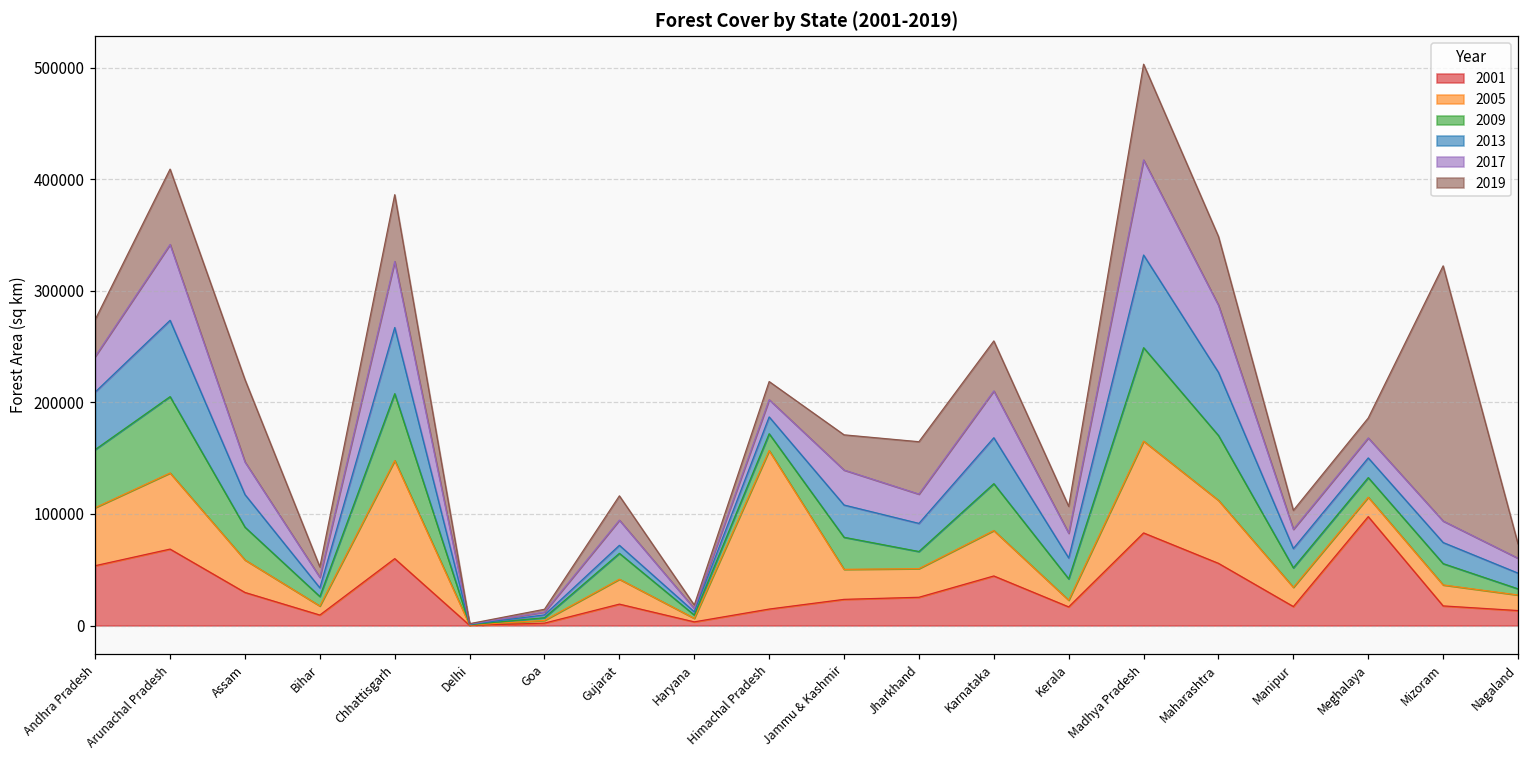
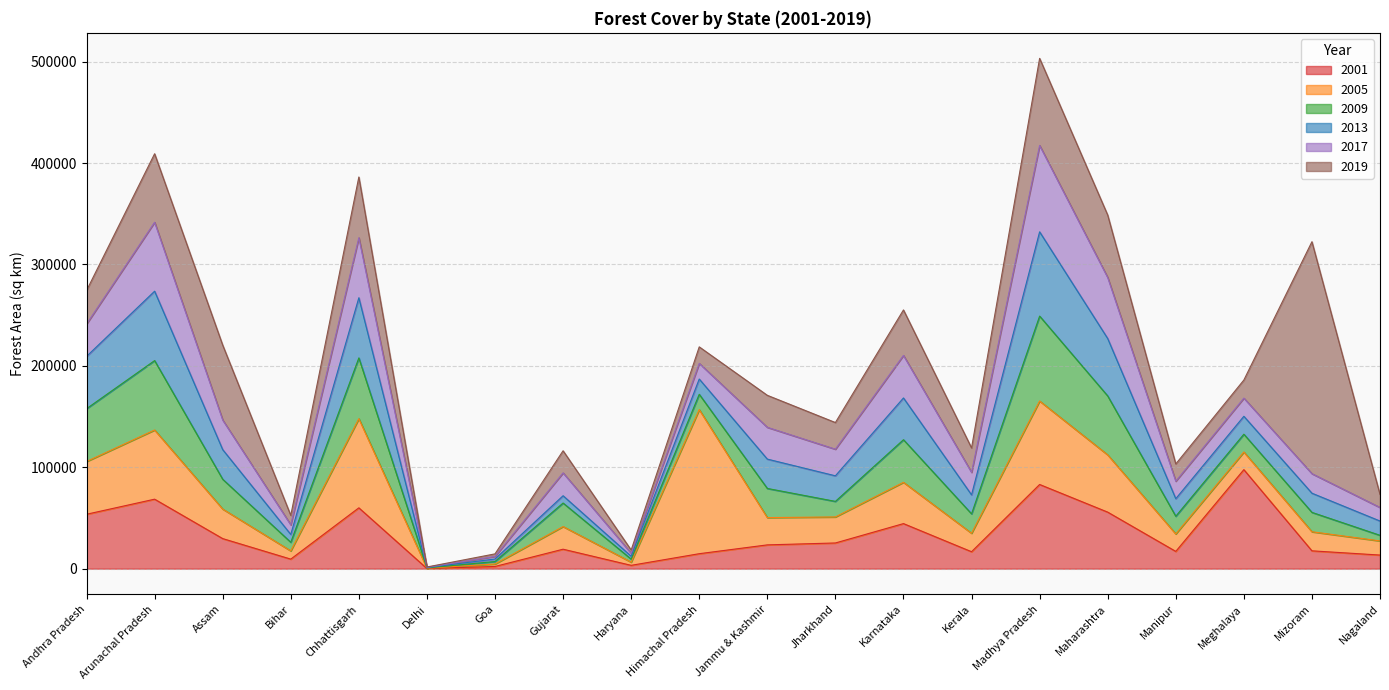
  {
    "2001": {
      "Andhra Pradesh": 54000,
      "Arunachal Pradesh": 69000,
      "Assam": 30000,
      "Bihar": 9000,
      "Chhattisgarh": 60000,
      "Gujarat": 19000,
      "Haryana": 3000,
      "Himachal Pradesh": 15000,
      "Jammu & Kashmir": 23000,
      "Jharkhand": 25000,
      "Karnataka": 44000,
      "Kerala": 17000,
      "Madhya Pradesh": 83000,
      "Maharashtra": 56000,
      "Manipur": 17000,
      "Meghalaya": 98000,
      "Mizoram": 18000,
      "Nagaland": 13000
    },
    "2005": {
      "Andhra Pradesh": 52000,
      "Arunachal Pradesh": 68000,
      "Assam": 29000,
      "Bihar": 8000,
      "Chhattisgarh": 88000,
      "Gujarat": 22000,
      "Haryana": 3000,
      "Himachal Pradesh": 142000,
      "Jammu & Kashmir": 27000,
      "Jharkhand": 26000,
      "Karnataka": 41000,
-     "Kerala": 6000,
+     "Kerala": 18000,
      "Madhya Pradesh": 82000,
      "Maharashtra": 56000,
      "Manipur": 17000,
      "Meghalaya": 17000,
      "Mizoram": 19000,
      "Nagaland": 14000
    },
    "2009": {
      "Andhra Pradesh": 52000,
      "Arunachal Pradesh": 68000,
      "Assam": 29000,
      "Bihar": 8000,
      "Chhattisgarh": 60000,
      "Gujarat": 23000,
      "Haryana": 3000,
      "Himachal Pradesh": 15000,
      "Jammu & Kashmir": 29000,
      "Jharkhand": 15000,
      "Karnataka": 42000,
      "Kerala": 19000,
      "Madhya Pradesh": 84000,
      "Maharashtra": 58000,
      "Manipur": 17000,
      "Meghalaya": 18000,
      "Mizoram": 19000,
      "Nagaland": 6000
    },
    "2013": {
      "Andhra Pradesh": 52000,
      "Arunachal Pradesh": 68000,
      "Assam": 29000,
      "Bihar": 8000,
      "Chhattisgarh": 59000,
      "Gujarat": 7000,
      "Haryana": 3000,
      "Himachal Pradesh": 15000,
      "Jammu & Kashmir": 29000,
      "Jharkhand": 25000,
      "Karnataka": 41000,
      "Kerala": 19000,
      "Madhya Pradesh": 83000,
      "Maharashtra": 57000,
      "Manipur": 17000,
      "Meghalaya": 18000,
      "Mizoram": 19000,
      "Nagaland": 14000
    },
    "2017": {
      "Andhra Pradesh": 32000,
      "Arunachal Pradesh": 68000,
      "Assam": 29000,
      "Bihar": 9000,
      "Chhattisgarh": 59000,
      "Gujarat": 23000,
      "Haryana": 3000,
      "Himachal Pradesh": 15000,
      "Jammu & Kashmir": 31000,
      "Jharkhand": 26000,
      "Karnataka": 42000,
      "Kerala": 22000,
      "Madhya Pradesh": 85000,
      "Maharashtra": 60000,
      "Manipur": 17000,
      "Meghalaya": 18000,
      "Mizoram": 19000,
      "Nagaland": 13000
    },
    "2019": {
      "Andhra Pradesh": 33000,
      "Arunachal Pradesh": 68000,
      "Assam": 74000,
      "Bihar": 9000,
      "Chhattisgarh": 60000,
      "Gujarat": 22000,
      "Haryana": 3000,
      "Himachal Pradesh": 16000,
      "Jammu & Kashmir": 32000,
-     "Jharkhand": 47000,
+     "Jharkhand": 26000,
      "Karnataka": 45000,
      "Kerala": 24000,
      "Madhya Pradesh": 86000,
      "Maharashtra": 62000,
      "Manipur": 17000,
      "Meghalaya": 18000,
      "Mizoram": 229000,
      "Nagaland": 13000
    }
  }
